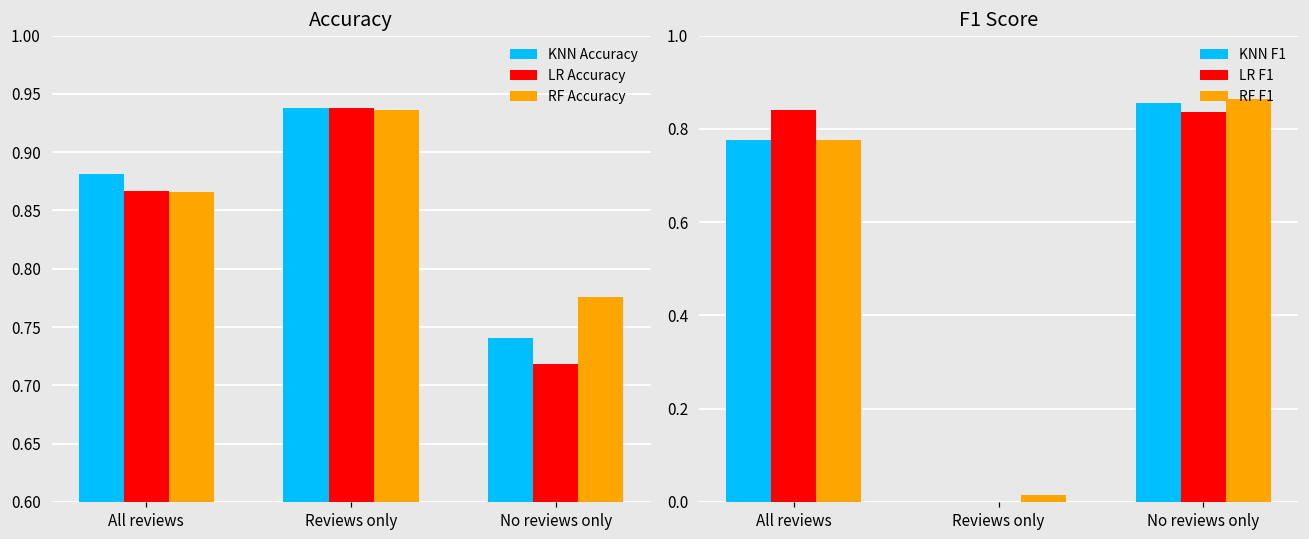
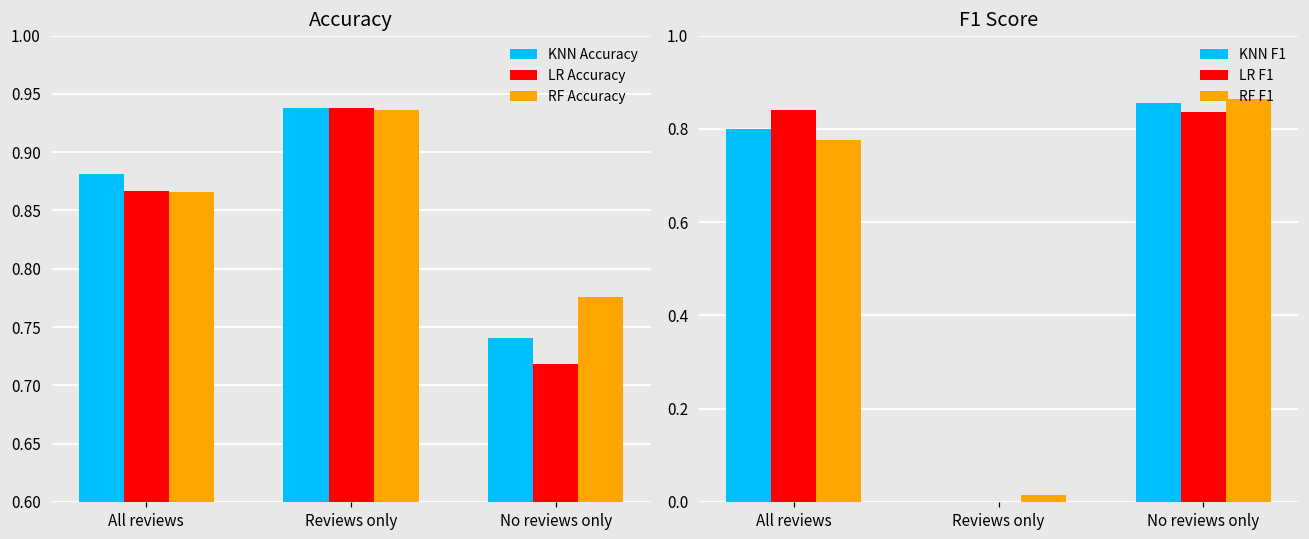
  {
    "Accuracy": {
      "KNN Accuracy": {
        "All reviews": 0.881,
        "Reviews only": 0.938,
        "No reviews only": 0.741
      },
      "LR Accuracy": {
        "All reviews": 0.867,
        "Reviews only": 0.938,
        "No reviews only": 0.718
      },
      "RF Accuracy": {
        "All reviews": 0.866,
        "Reviews only": 0.936,
        "No reviews only": 0.776
      }
    },
    "F1 Score": {
      "KNN F1": {
-       "All reviews": 0.78,
+       "All reviews": 0.80,
        "Reviews only": 0.00,
        "No reviews only": 0.86
      },
      "LR F1": {
        "All reviews": 0.84,
        "Reviews only": 0.00,
        "No reviews only": 0.84
      },
      "RF F1": {
        "All reviews": 0.78,
        "Reviews only": 0.01,
        "No reviews only": 0.87
      }
    }
  }
